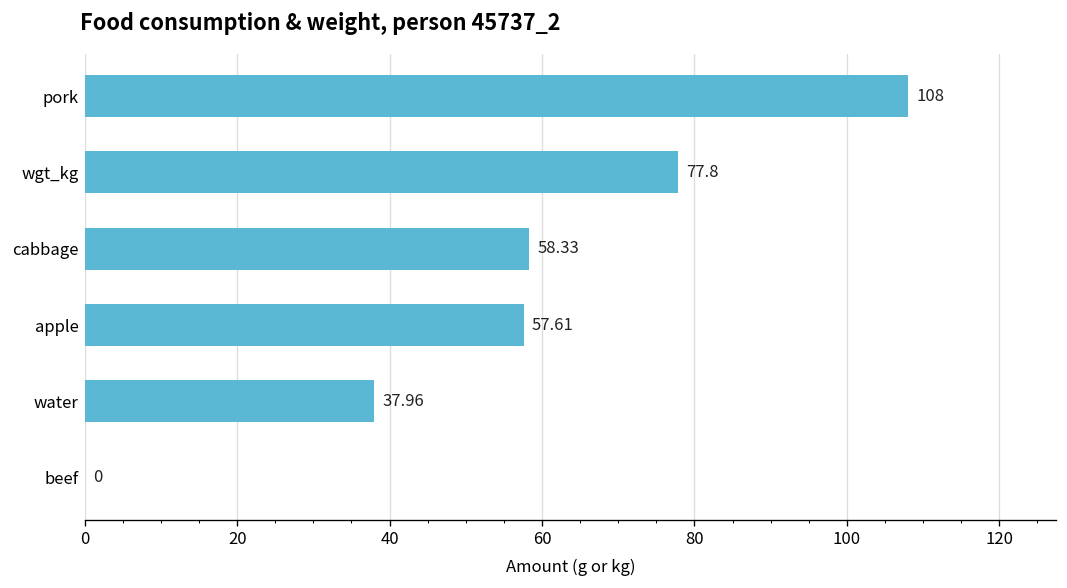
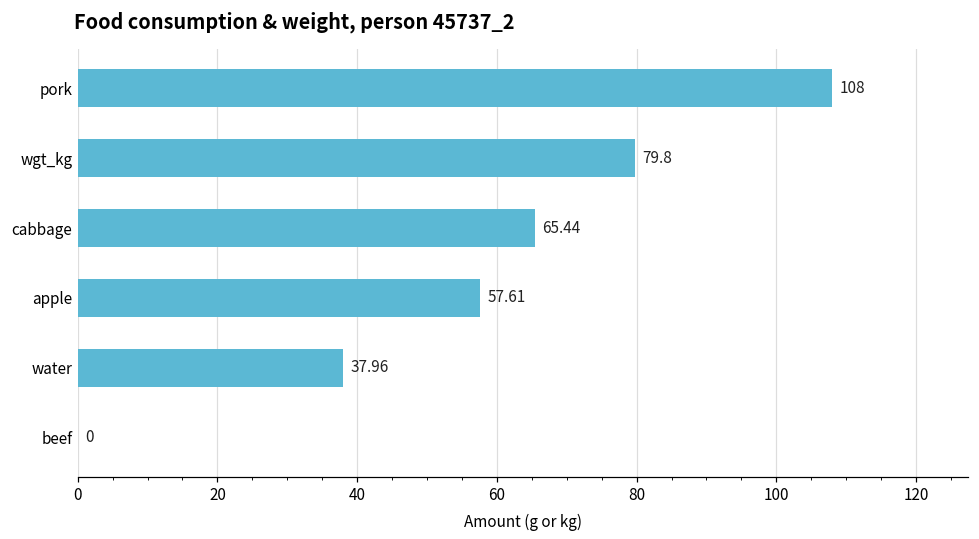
  {
    "pork": 108,
-   "wgt_kg": 77.8,
-   "cabbage": 58.33,
+   "wgt_kg": 79.8,
+   "cabbage": 65.44,
    "apple": 57.61,
    "water": 37.96,
    "beef": 0
  }
